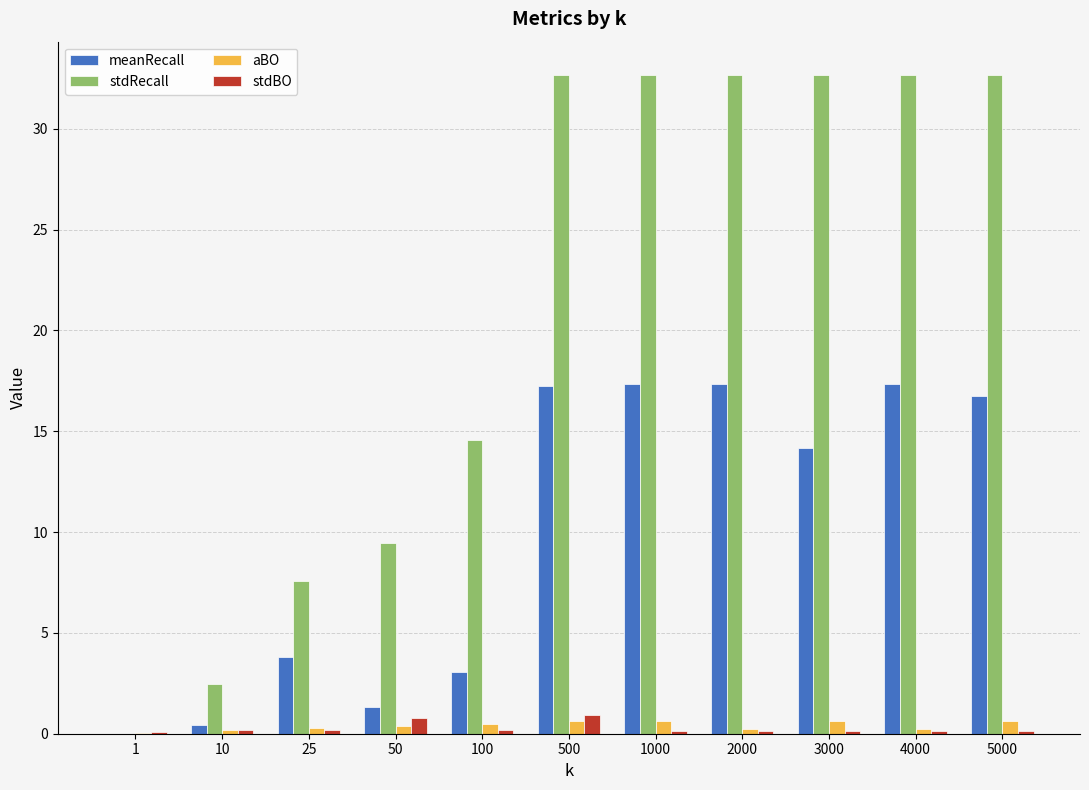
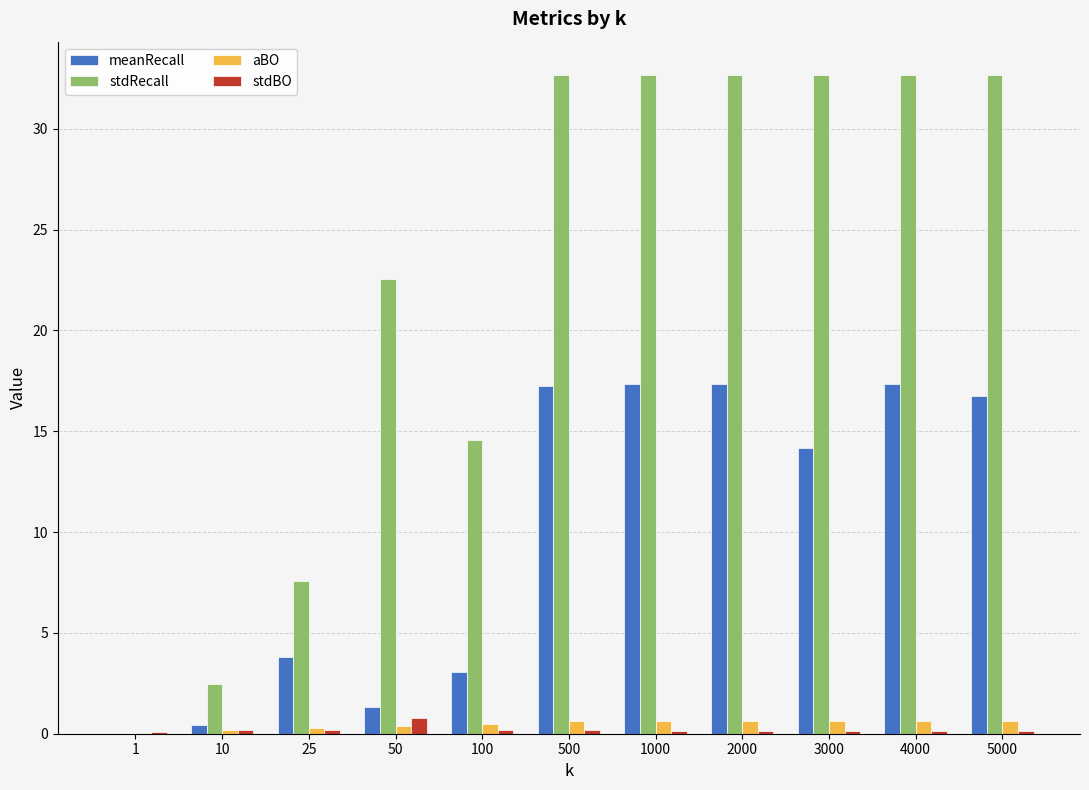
  {
    "meanRecall": {
      "1": 0.0,
      "10": 0.5,
      "25": 3.8,
      "50": 1.3,
      "100": 3.1,
      "500": 17.3,
      "1000": 17.3,
      "2000": 17.3,
      "3000": 14.2,
      "4000": 17.3,
      "5000": 16.7
    },
    "stdRecall": {
      "1": 0.0,
      "10": 2.5,
      "25": 7.6,
-     "50": 9.5,
+     "50": 22.5,
      "100": 14.6,
      "500": 32.7,
      "1000": 32.7,
      "2000": 32.7,
      "3000": 32.7,
      "4000": 32.7,
      "5000": 32.7
    },
    "aBO": {
      "10": 0.2,
      "25": 0.3,
      "50": 0.4,
      "100": 0.5,
      "500": 0.7,
      "1000": 0.7,
-     "2000": 0.2,
+     "2000": 0.7,
      "3000": 0.7,
-     "4000": 0.2,
+     "4000": 0.7,
      "5000": 0.7
    },
    "stdBO": {
      "10": 0.2,
      "25": 0.2,
      "50": 0.8,
      "100": 0.2,
-     "500": 0.9,
+     "500": 0.2,
      "1000": 0.2,
      "2000": 0.2,
      "3000": 0.2,
      "4000": 0.2,
      "5000": 0.2
    }
  }
